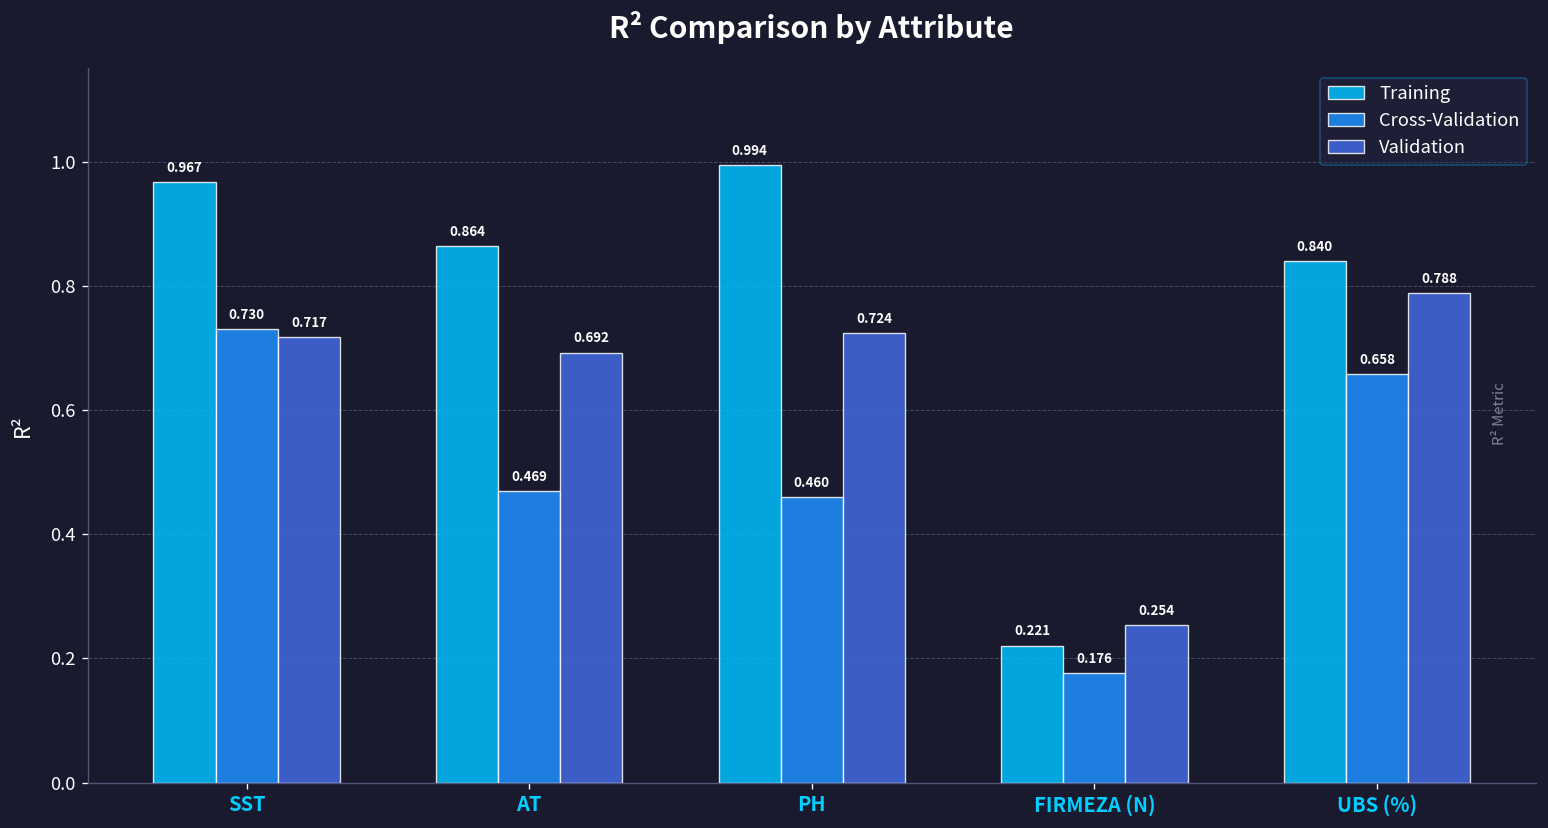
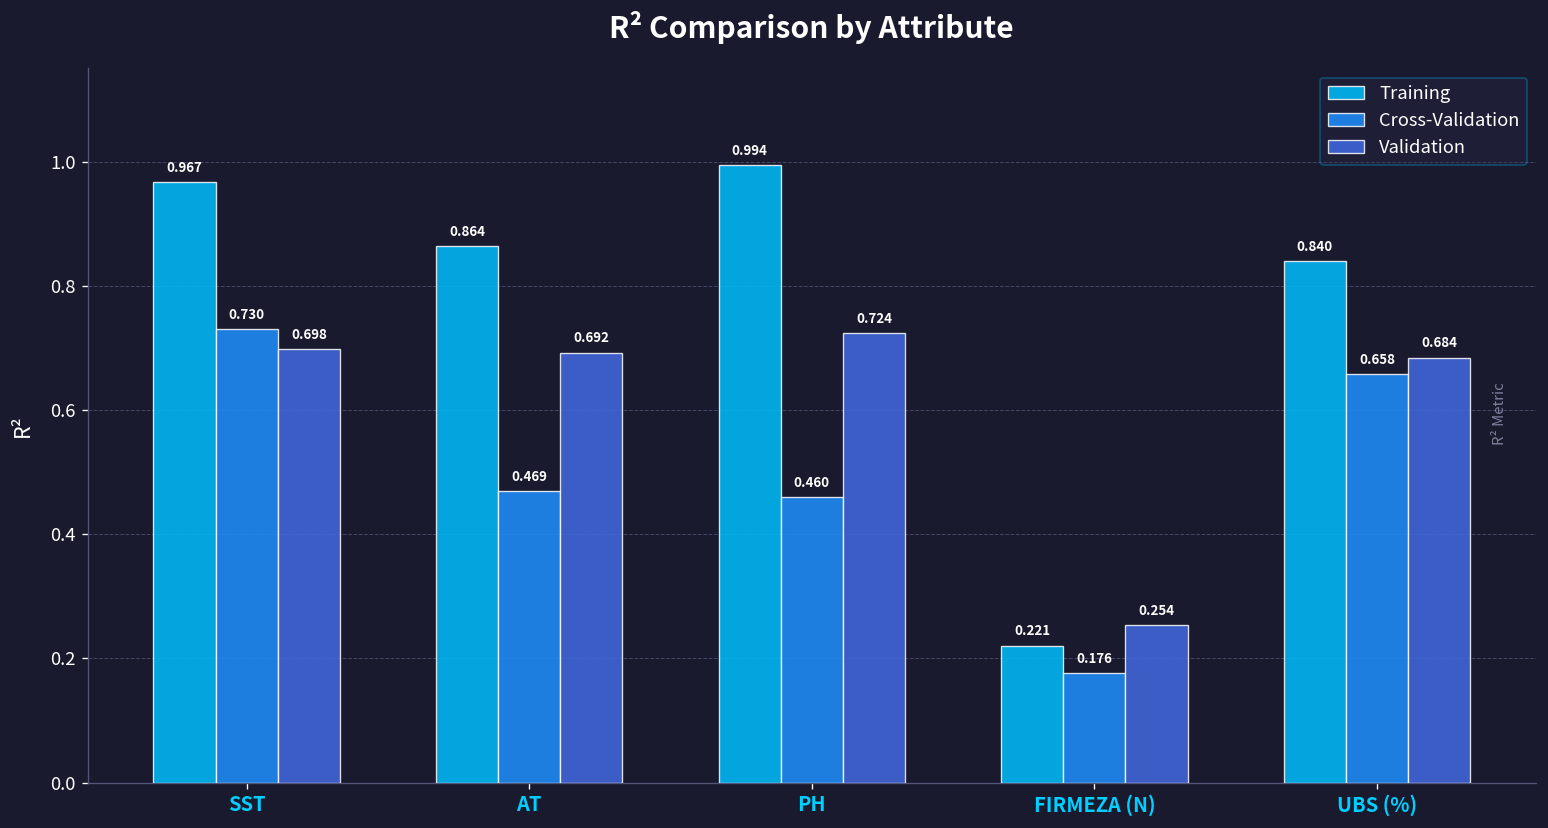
  {
    "Validation": {
-     "SST": 0.717,
+     "SST": 0.698,
      "AT": 0.692,
      "PH": 0.724,
      "FIRMEZA (N)": 0.254,
-     "UBS (%)": 0.788
+     "UBS (%)": 0.684
    }
  }
